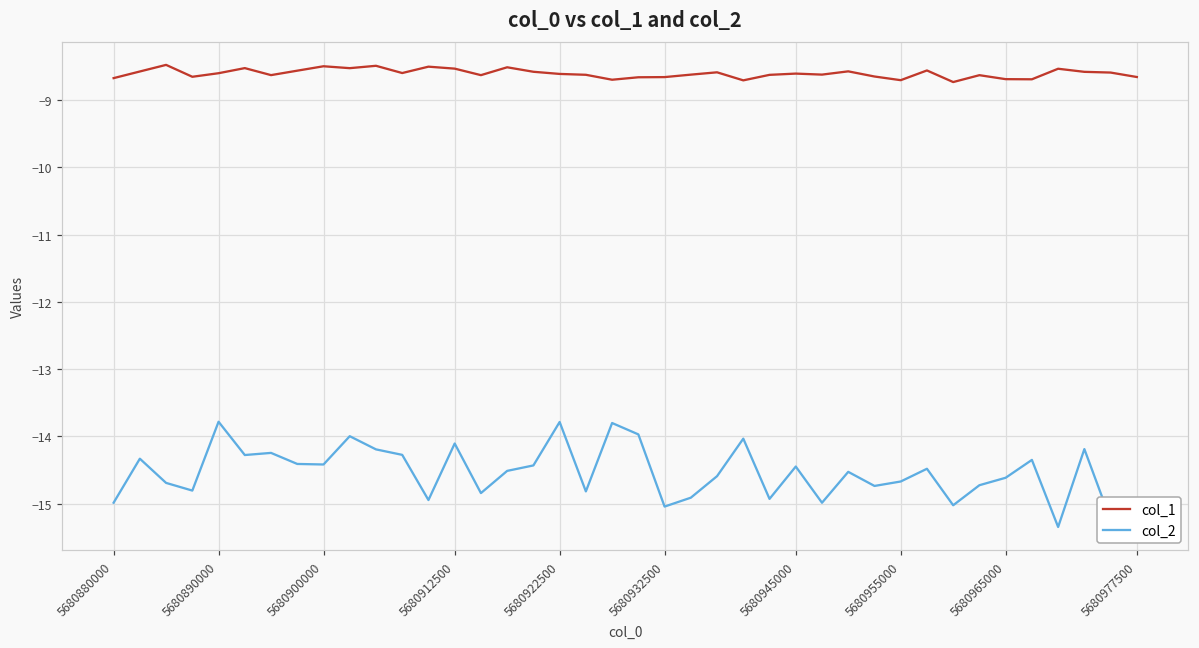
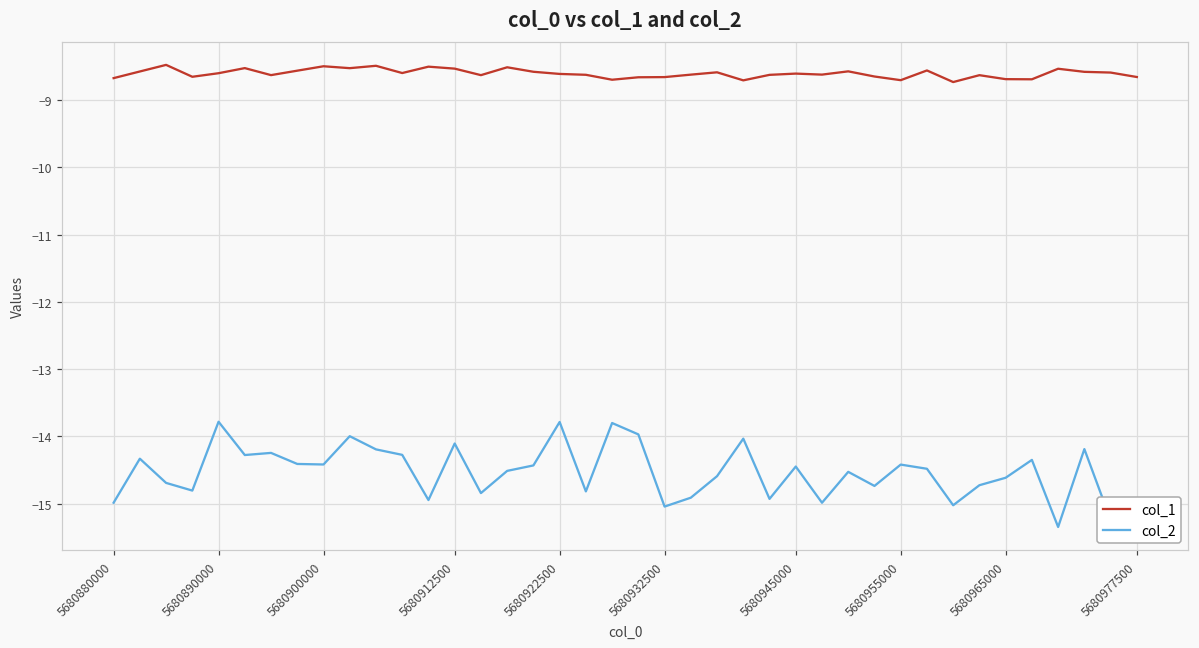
  {
    "col_1": {
      "5680880000": -8.7,
      "5680890000": -8.6,
      "5680900000": -8.5,
      "5680912500": -8.5,
      "5680922500": -8.6,
      "5680932500": -8.7,
      "5680945000": -8.6,
      "5680955000": -8.7,
      "5680965000": -8.7,
      "5680977500": -8.7
    },
    "col_2": {
      "5680880000": -15.0,
      "5680890000": -13.8,
      "5680900000": -14.4,
      "5680912500": -14.1,
      "5680922500": -13.8,
      "5680932500": -15.0,
      "5680945000": -14.4,
-     "5680955000": -14.7,
+     "5680955000": -14.4,
      "5680965000": -14.6
    }
  }
